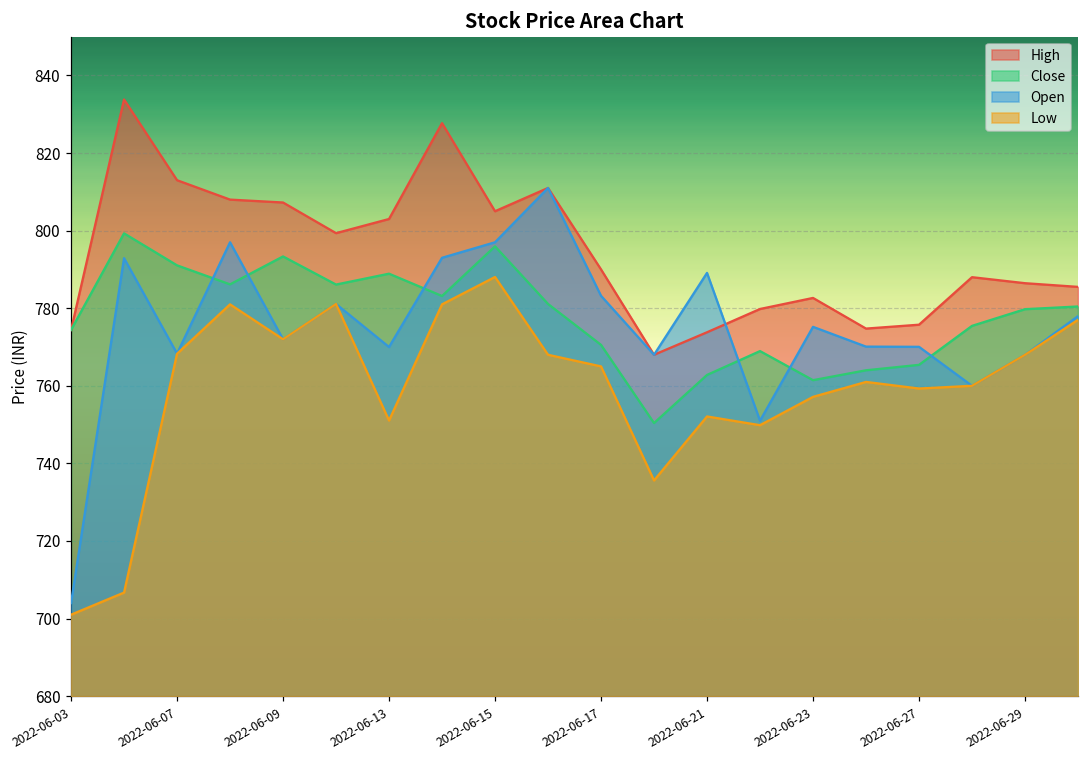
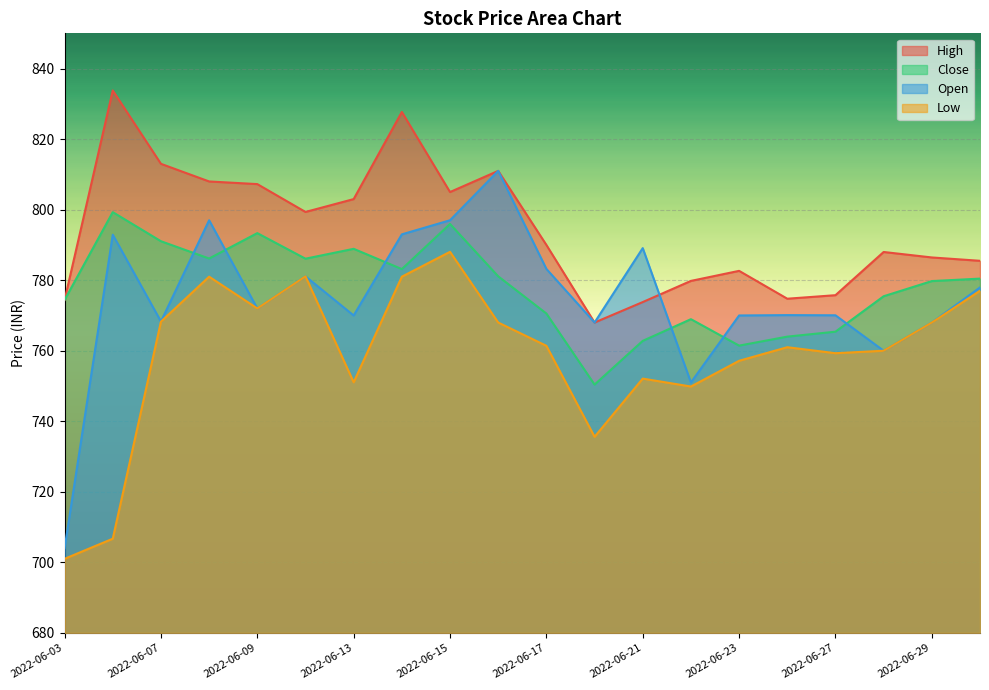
  {
    "High": {
      "2022-06-07": 813,
      "2022-06-09": 807,
      "2022-06-13": 803,
      "2022-06-15": 805,
      "2022-06-17": 790,
      "2022-06-21": 774,
      "2022-06-23": 783,
      "2022-06-27": 776,
      "2022-06-29": 786
    },
    "Close": {
      "2022-06-07": 791,
      "2022-06-09": 793,
      "2022-06-13": 789,
      "2022-06-15": 796,
      "2022-06-17": 771,
      "2022-06-21": 763,
      "2022-06-23": 761,
      "2022-06-27": 765,
      "2022-06-29": 780
    },
    "Open": {
      "2022-06-03": 704,
      "2022-06-13": 770,
      "2022-06-15": 797,
      "2022-06-17": 783,
      "2022-06-21": 789,
-     "2022-06-23": 775,
+     "2022-06-23": 770,
      "2022-06-27": 770
    },
    "Low": {
      "2022-06-03": 701,
      "2022-06-13": 751,
      "2022-06-15": 788,
-     "2022-06-17": 765,
+     "2022-06-17": 761,
      "2022-06-21": 752,
      "2022-06-23": 757,
      "2022-06-27": 759
    }
  }
